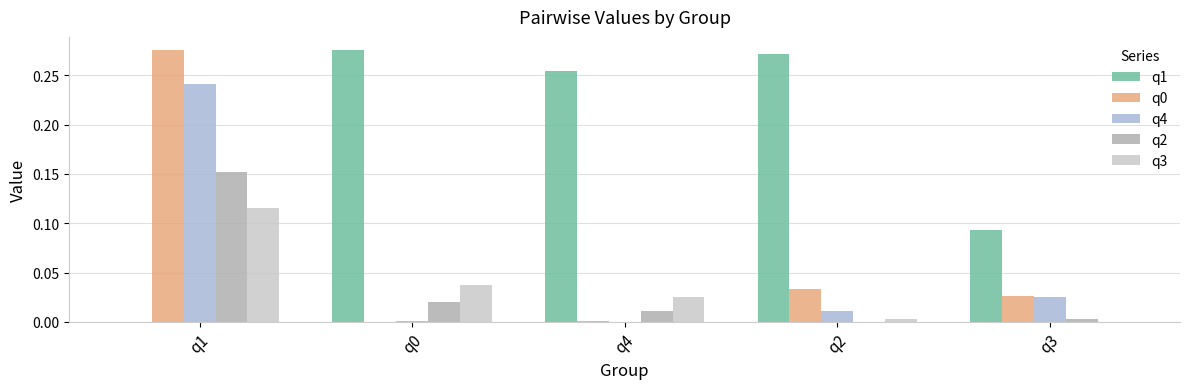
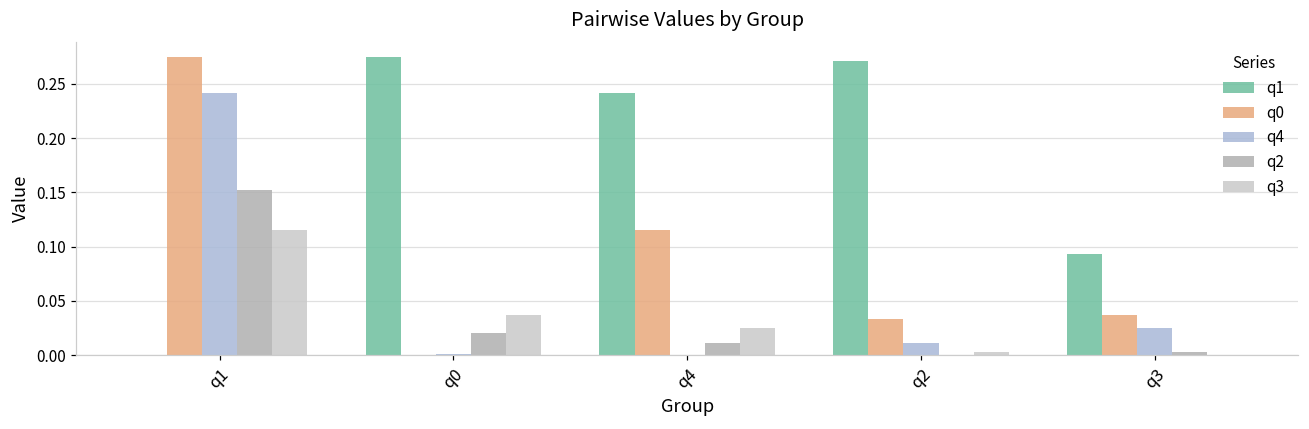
  {
    "q1": {
      "q1": 0.00,
      "q0": 0.28,
-     "q4": 0.25,
+     "q4": 0.24,
      "q2": 0.27,
      "q3": 0.09
    },
    "q0": {
      "q1": 0.28,
      "q0": 0.00,
-     "q4": 0.00,
+     "q4": 0.12,
      "q2": 0.03,
-     "q3": 0.03
+     "q3": 0.04
    }
  }
